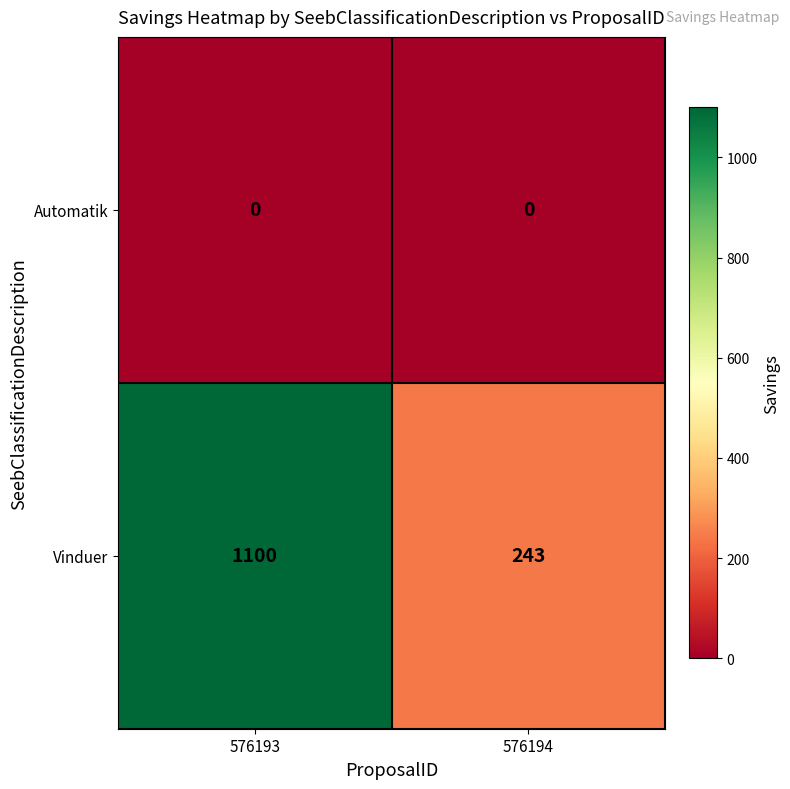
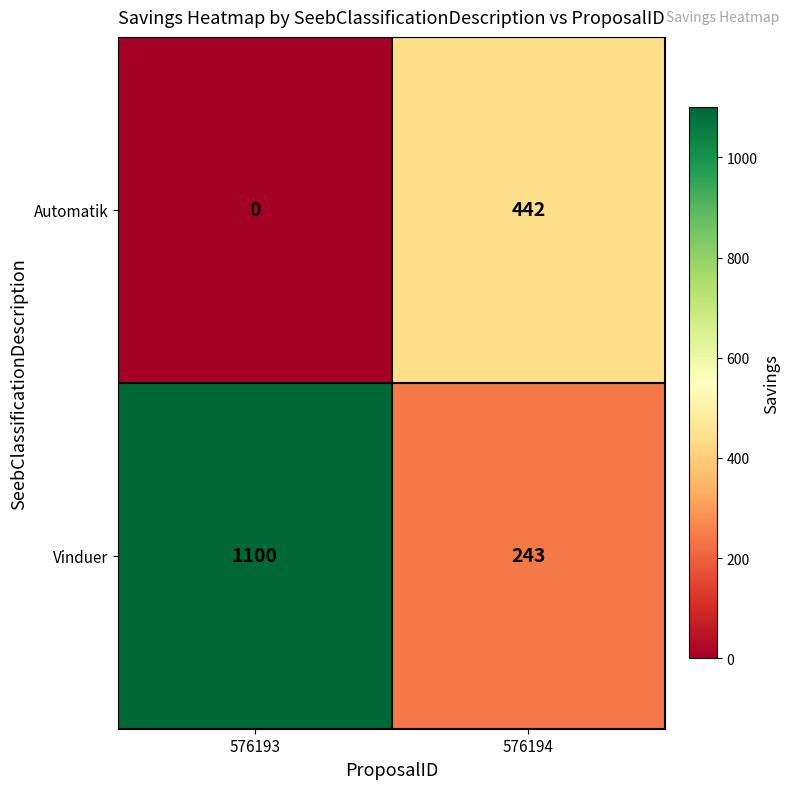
  {
    "Automatik": {
      "576193": 0,
-     "576194": 0
+     "576194": 442
    },
    "Vinduer": {
      "576193": 1100,
      "576194": 243
    }
  }
